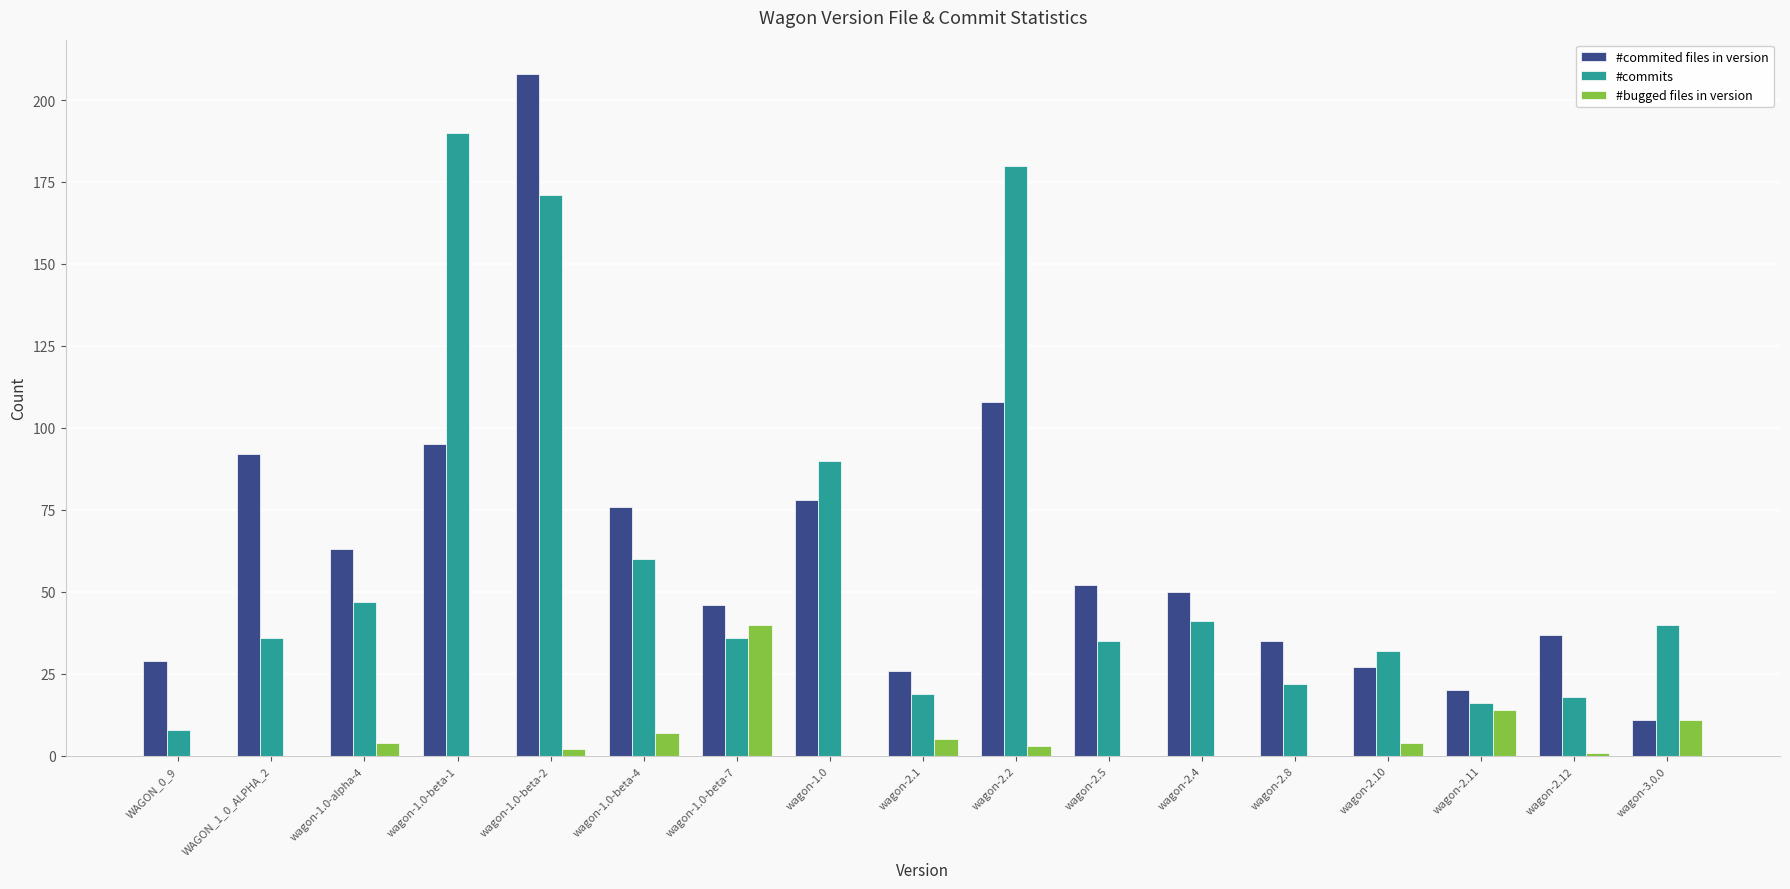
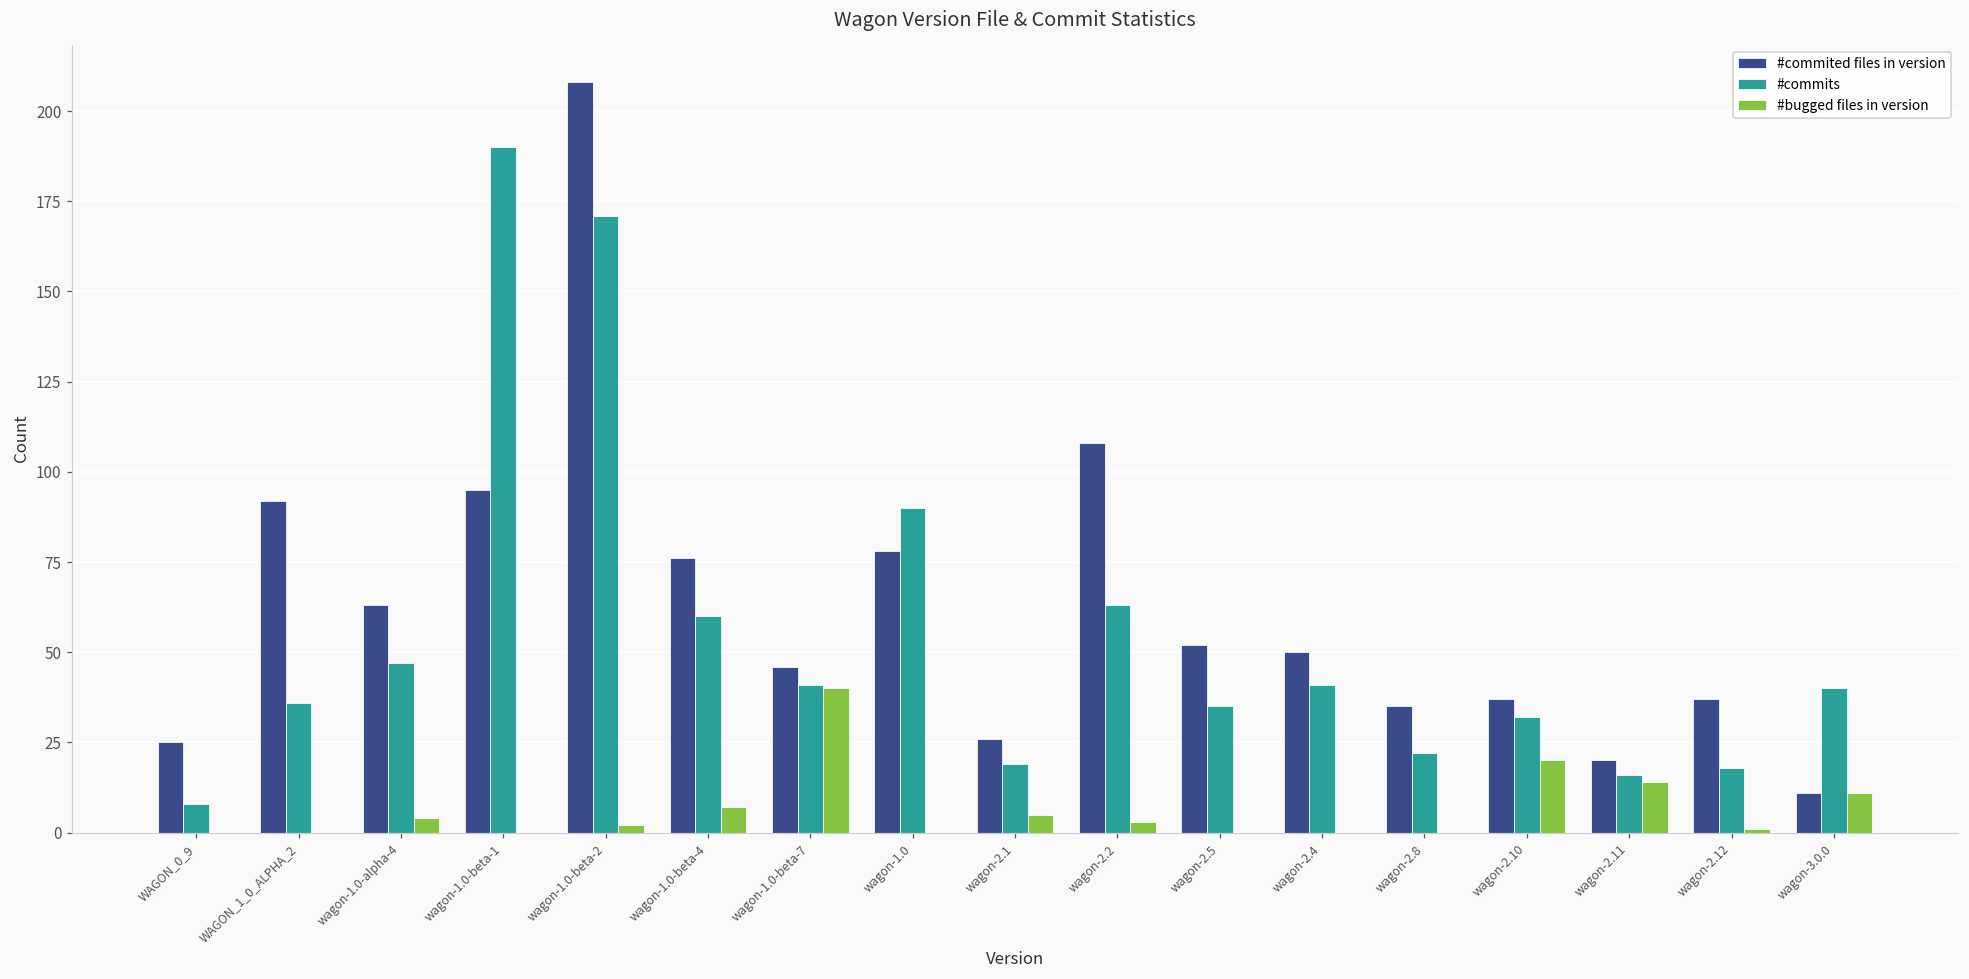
  {
    "#commited files in version": {
-     "WAGON_0_9": 29,
+     "WAGON_0_9": 25,
      "WAGON_1_0_ALPHA_2": 92,
      "wagon-1.0-alpha-4": 63,
      "wagon-1.0-beta-1": 95,
      "wagon-1.0-beta-2": 208,
      "wagon-1.0-beta-4": 76,
      "wagon-1.0-beta-7": 46,
      "wagon-1.0": 78,
      "wagon-2.1": 26,
      "wagon-2.2": 108,
      "wagon-2.5": 52,
      "wagon-2.4": 50,
      "wagon-2.8": 35,
-     "wagon-2.10": 27,
+     "wagon-2.10": 37,
      "wagon-2.11": 20,
      "wagon-2.12": 37,
      "wagon-3.0.0": 11
    },
    "#commits": {
      "WAGON_0_9": 8,
      "WAGON_1_0_ALPHA_2": 36,
      "wagon-1.0-alpha-4": 47,
      "wagon-1.0-beta-1": 190,
      "wagon-1.0-beta-2": 171,
      "wagon-1.0-beta-4": 60,
-     "wagon-1.0-beta-7": 36,
+     "wagon-1.0-beta-7": 41,
      "wagon-1.0": 90,
      "wagon-2.1": 19,
-     "wagon-2.2": 180,
+     "wagon-2.2": 63,
      "wagon-2.5": 35,
      "wagon-2.4": 41,
      "wagon-2.8": 22,
      "wagon-2.10": 32,
      "wagon-2.11": 16,
      "wagon-2.12": 18,
      "wagon-3.0.0": 40
    },
    "#bugged files in version": {
      "WAGON_0_9": 0,
      "WAGON_1_0_ALPHA_2": 0,
      "wagon-1.0-alpha-4": 4,
      "wagon-1.0-beta-1": 0,
      "wagon-1.0-beta-2": 2,
      "wagon-1.0-beta-4": 7,
      "wagon-1.0-beta-7": 40,
      "wagon-1.0": 0,
      "wagon-2.1": 5,
      "wagon-2.2": 3,
      "wagon-2.5": 0,
      "wagon-2.4": 0,
      "wagon-2.8": 0,
-     "wagon-2.10": 4,
+     "wagon-2.10": 20,
      "wagon-2.11": 14,
      "wagon-2.12": 1,
      "wagon-3.0.0": 11
    }
  }
